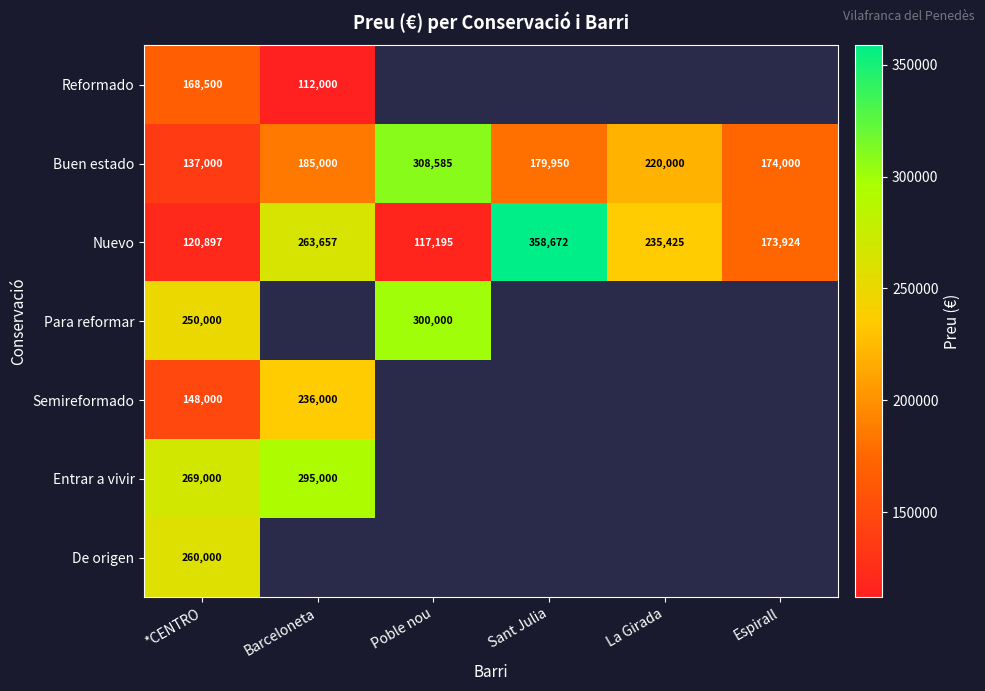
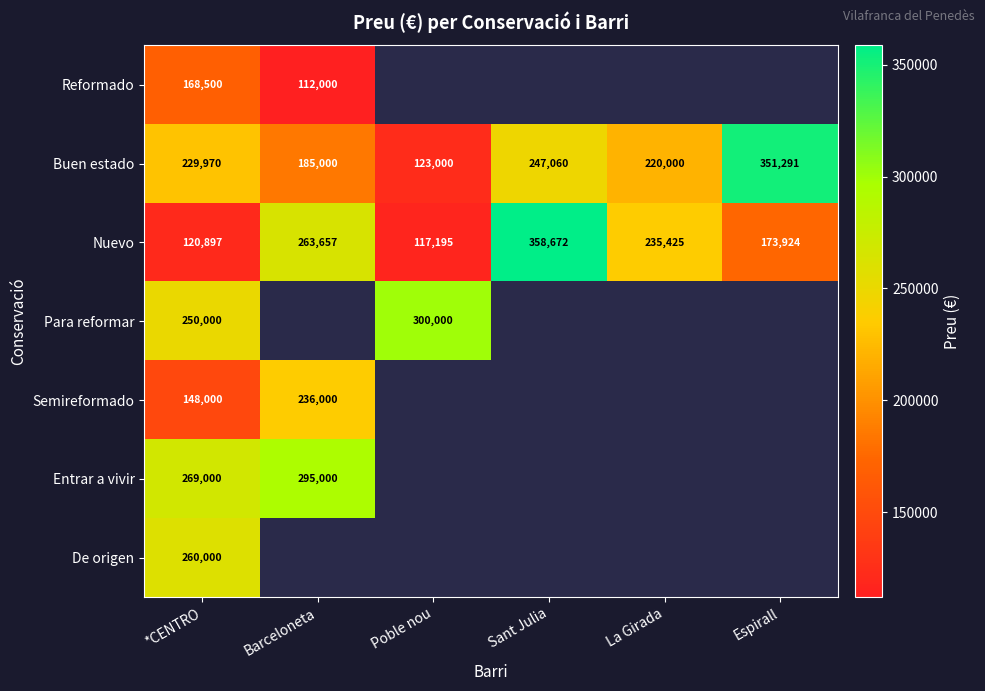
  {
    "Reformado": {
      "*CENTRO": "168,500",
      "Barceloneta": "112,000"
    },
    "Buen estado": {
-     "*CENTRO": "137,000",
+     "*CENTRO": "229,970",
      "Barceloneta": "185,000",
-     "Poble nou": "308,585",
-     "Sant Julia": "179,950",
+     "Poble nou": "123,000",
+     "Sant Julia": "247,060",
      "La Girada": "220,000",
-     "Espirall": "174,000"
+     "Espirall": "351,291"
    },
    "Nuevo": {
      "*CENTRO": "120,897",
      "Barceloneta": "263,657",
      "Poble nou": "117,195",
      "Sant Julia": "358,672",
      "La Girada": "235,425",
      "Espirall": "173,924"
    },
    "Para reformar": {
      "*CENTRO": "250,000",
      "Poble nou": "300,000"
    },
    "Semireformado": {
      "*CENTRO": "148,000",
      "Barceloneta": "236,000"
    },
    "Entrar a vivir": {
      "*CENTRO": "269,000",
      "Barceloneta": "295,000"
    },
    "De origen": {
      "*CENTRO": "260,000"
    }
  }
